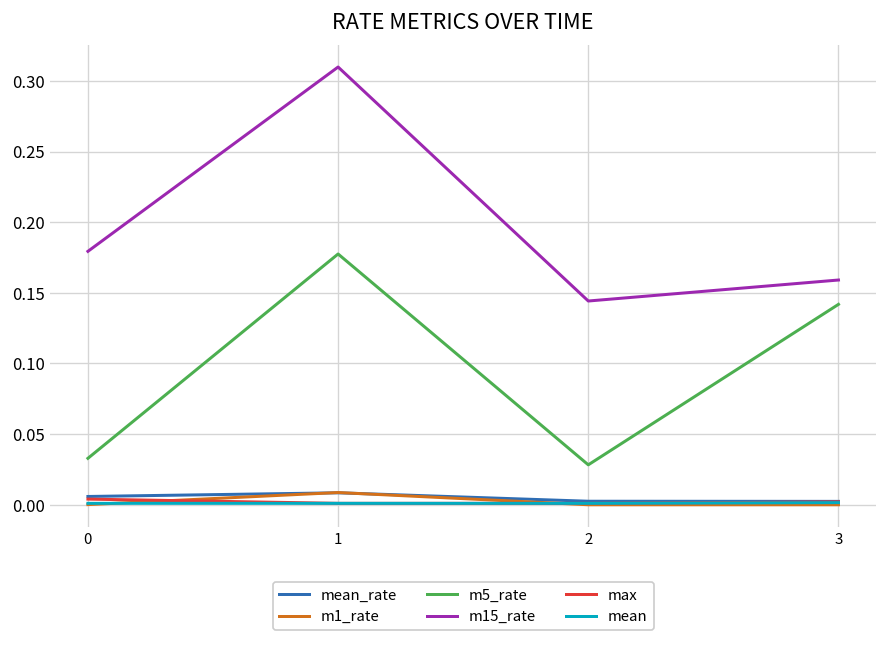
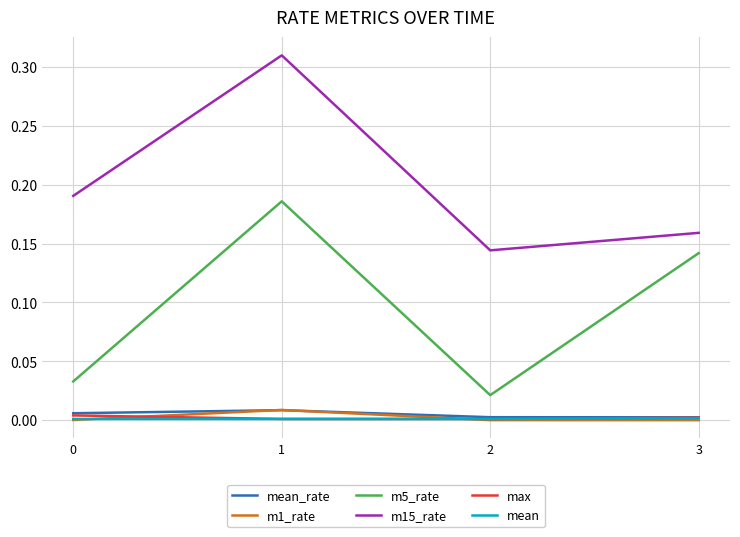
  {
    "m5_rate": {
      "0": 0.033,
-     "1": 0.177,
-     "2": 0.028,
+     "1": 0.186,
+     "2": 0.021,
      "3": 0.142
    },
    "m15_rate": {
-     "0": 0.179,
+     "0": 0.190,
      "1": 0.310,
      "2": 0.144,
      "3": 0.159
    }
  }
